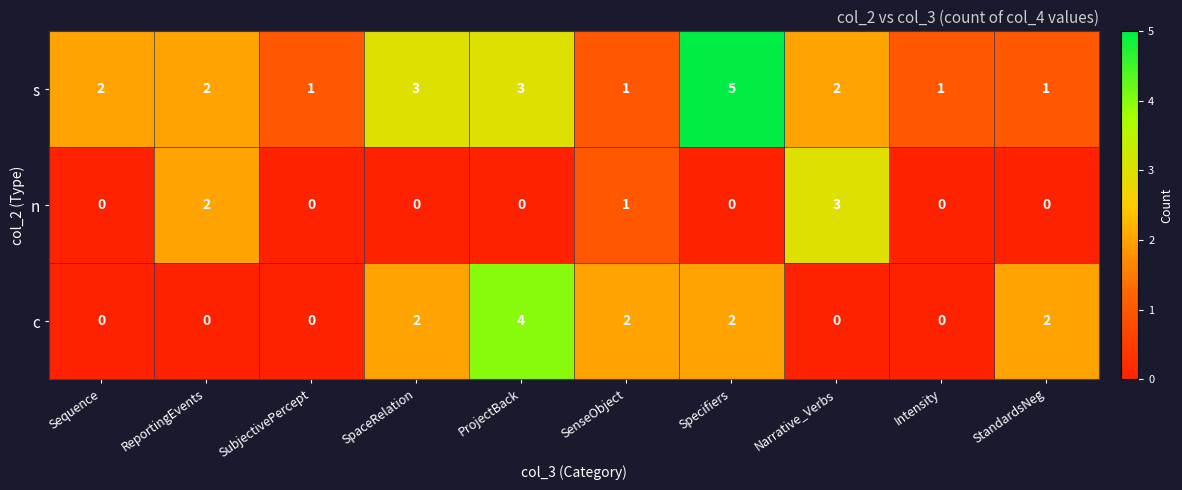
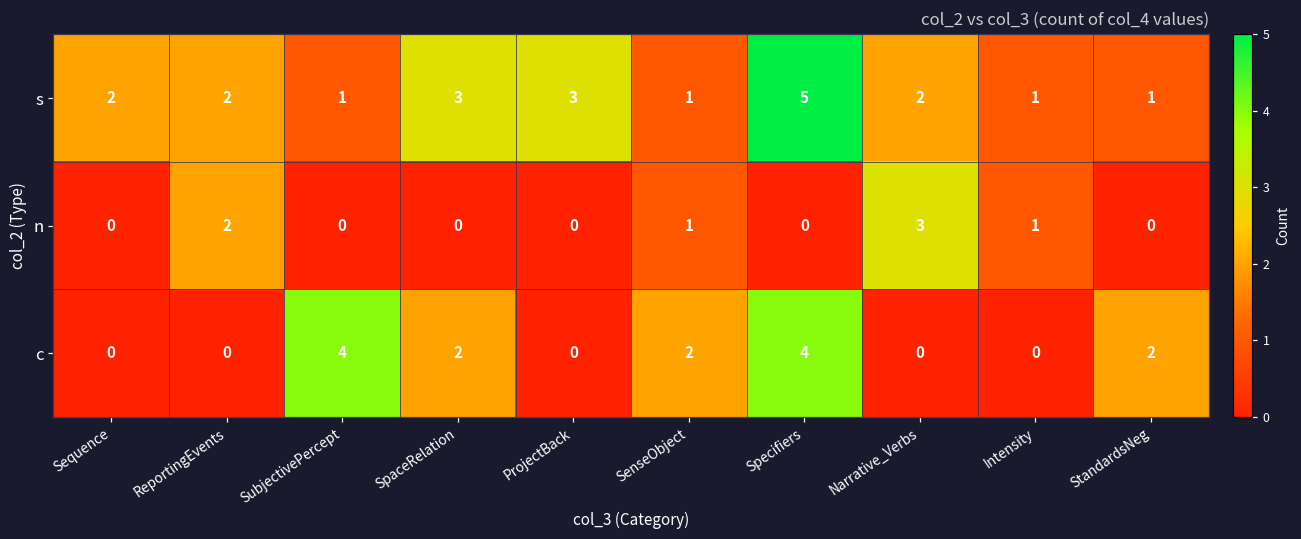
  {
    "s": {
      "Sequence": 2,
      "ReportingEvents": 2,
      "SubjectivePercept": 1,
      "SpaceRelation": 3,
      "ProjectBack": 3,
      "SenseObject": 1,
      "Specifiers": 5,
      "Narrative_Verbs": 2,
      "Intensity": 1,
      "StandardsNeg": 1
    },
    "n": {
      "Sequence": 0,
      "ReportingEvents": 2,
      "SubjectivePercept": 0,
      "SpaceRelation": 0,
      "ProjectBack": 0,
      "SenseObject": 1,
      "Specifiers": 0,
      "Narrative_Verbs": 3,
-     "Intensity": 0,
+     "Intensity": 1,
      "StandardsNeg": 0
    },
    "c": {
      "Sequence": 0,
      "ReportingEvents": 0,
-     "SubjectivePercept": 0,
+     "SubjectivePercept": 4,
      "SpaceRelation": 2,
-     "ProjectBack": 4,
+     "ProjectBack": 0,
      "SenseObject": 2,
-     "Specifiers": 2,
+     "Specifiers": 4,
      "Narrative_Verbs": 0,
      "Intensity": 0,
      "StandardsNeg": 2
    }
  }
